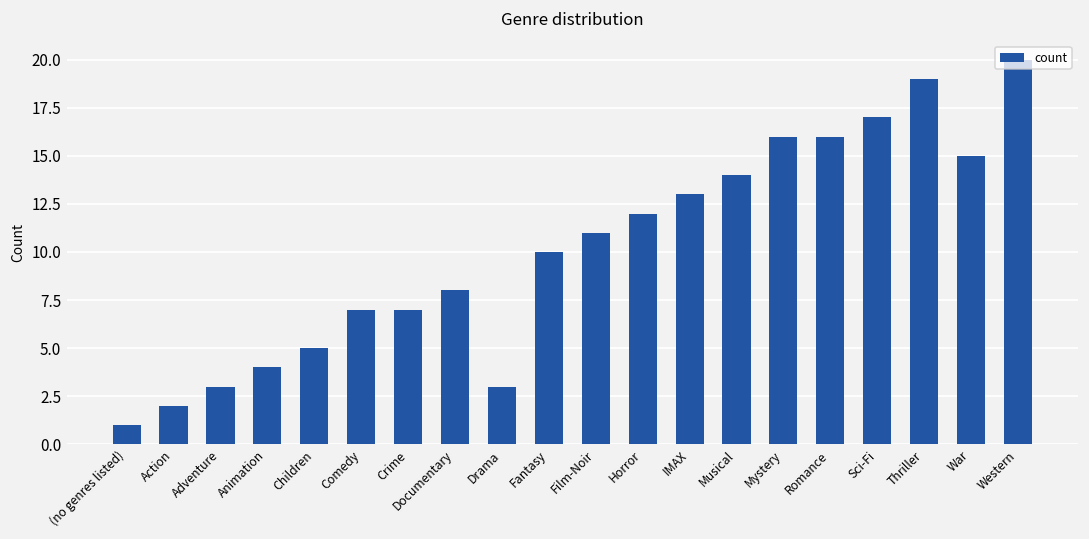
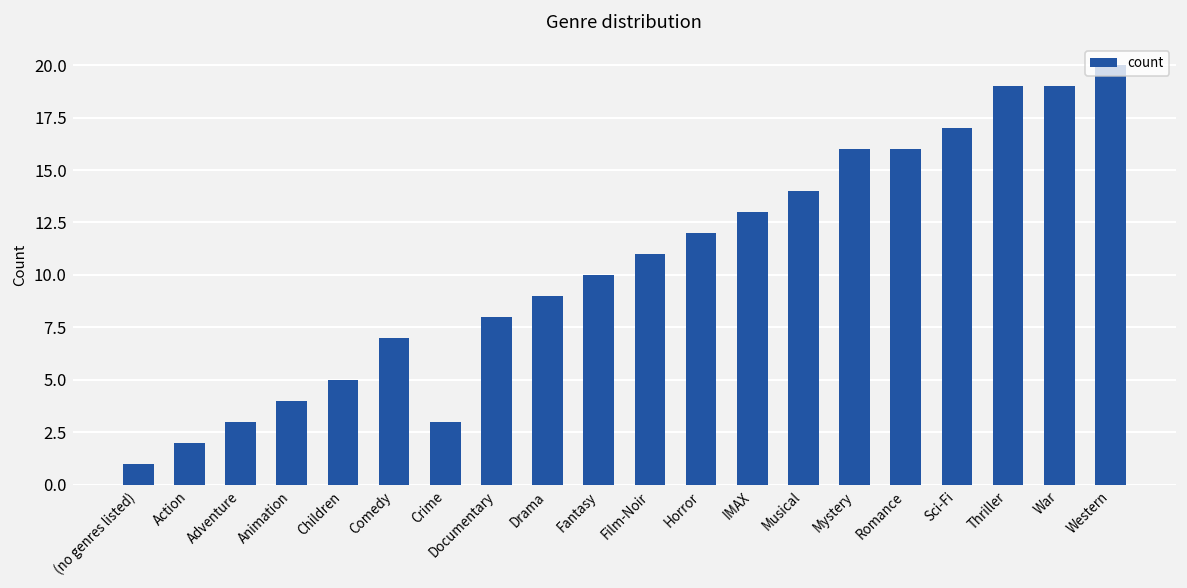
  {
    "(no genres listed)": 1,
    "Action": 2,
    "Adventure": 3,
    "Animation": 4,
    "Children": 5,
    "Comedy": 7,
-   "Crime": 7,
+   "Crime": 3,
    "Documentary": 8,
-   "Drama": 3,
+   "Drama": 9,
    "Fantasy": 10,
    "Film-Noir": 11,
    "Horror": 12,
    "IMAX": 13,
    "Musical": 14,
    "Mystery": 16,
    "Romance": 16,
    "Sci-Fi": 17,
    "Thriller": 19,
-   "War": 15
+   "War": 19
  }
